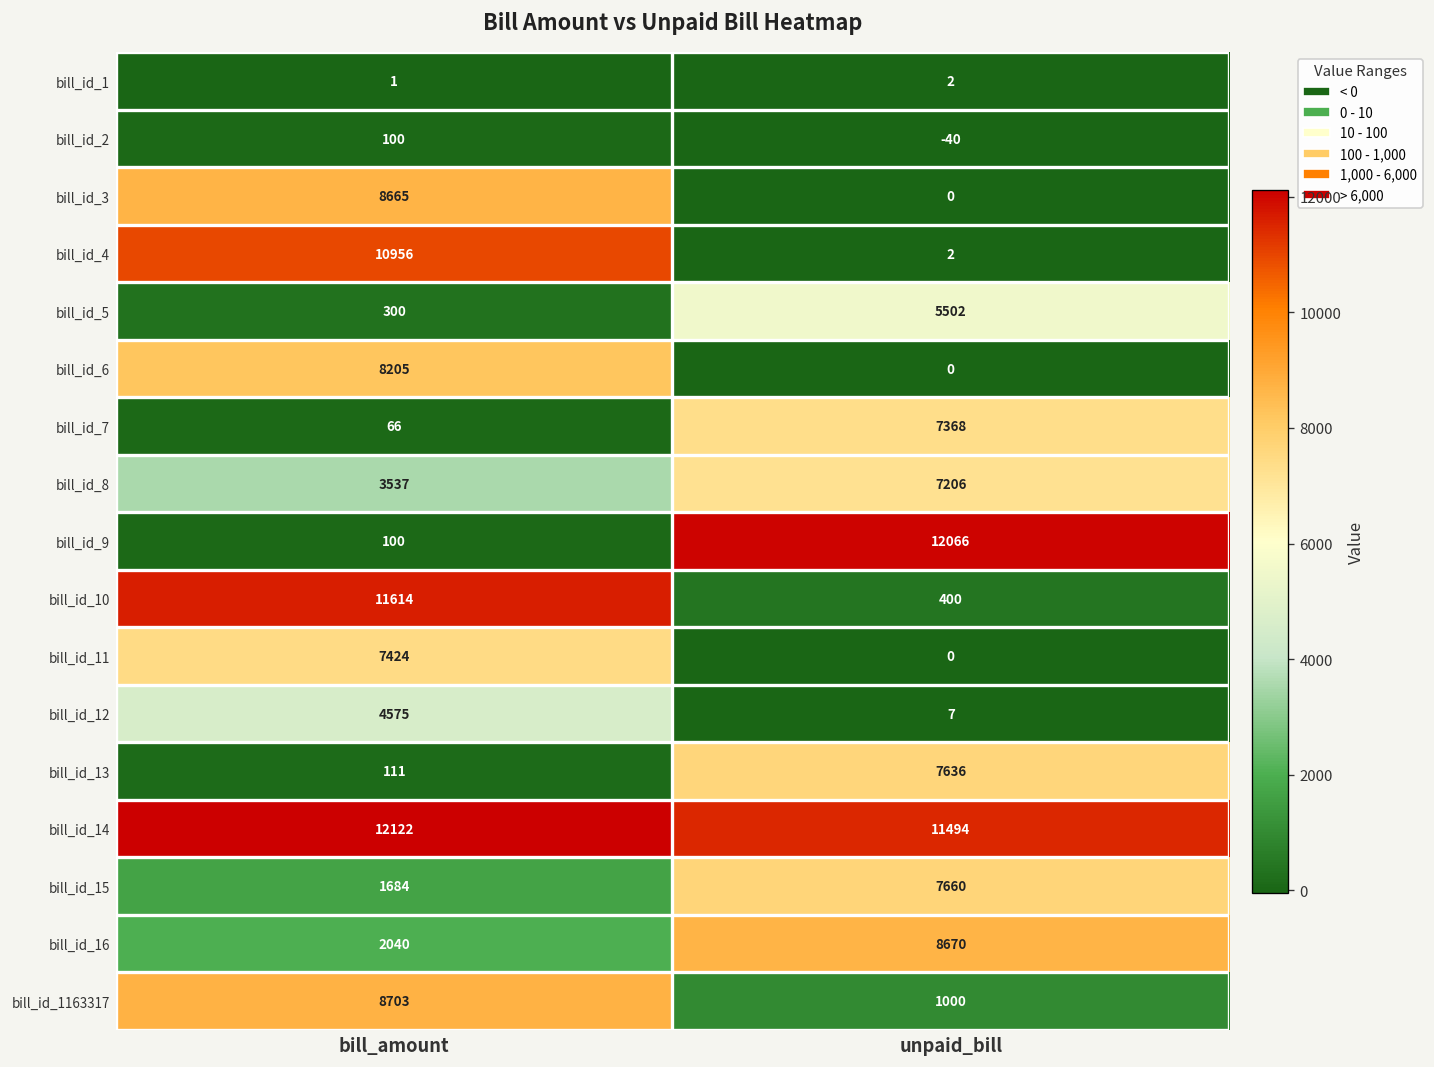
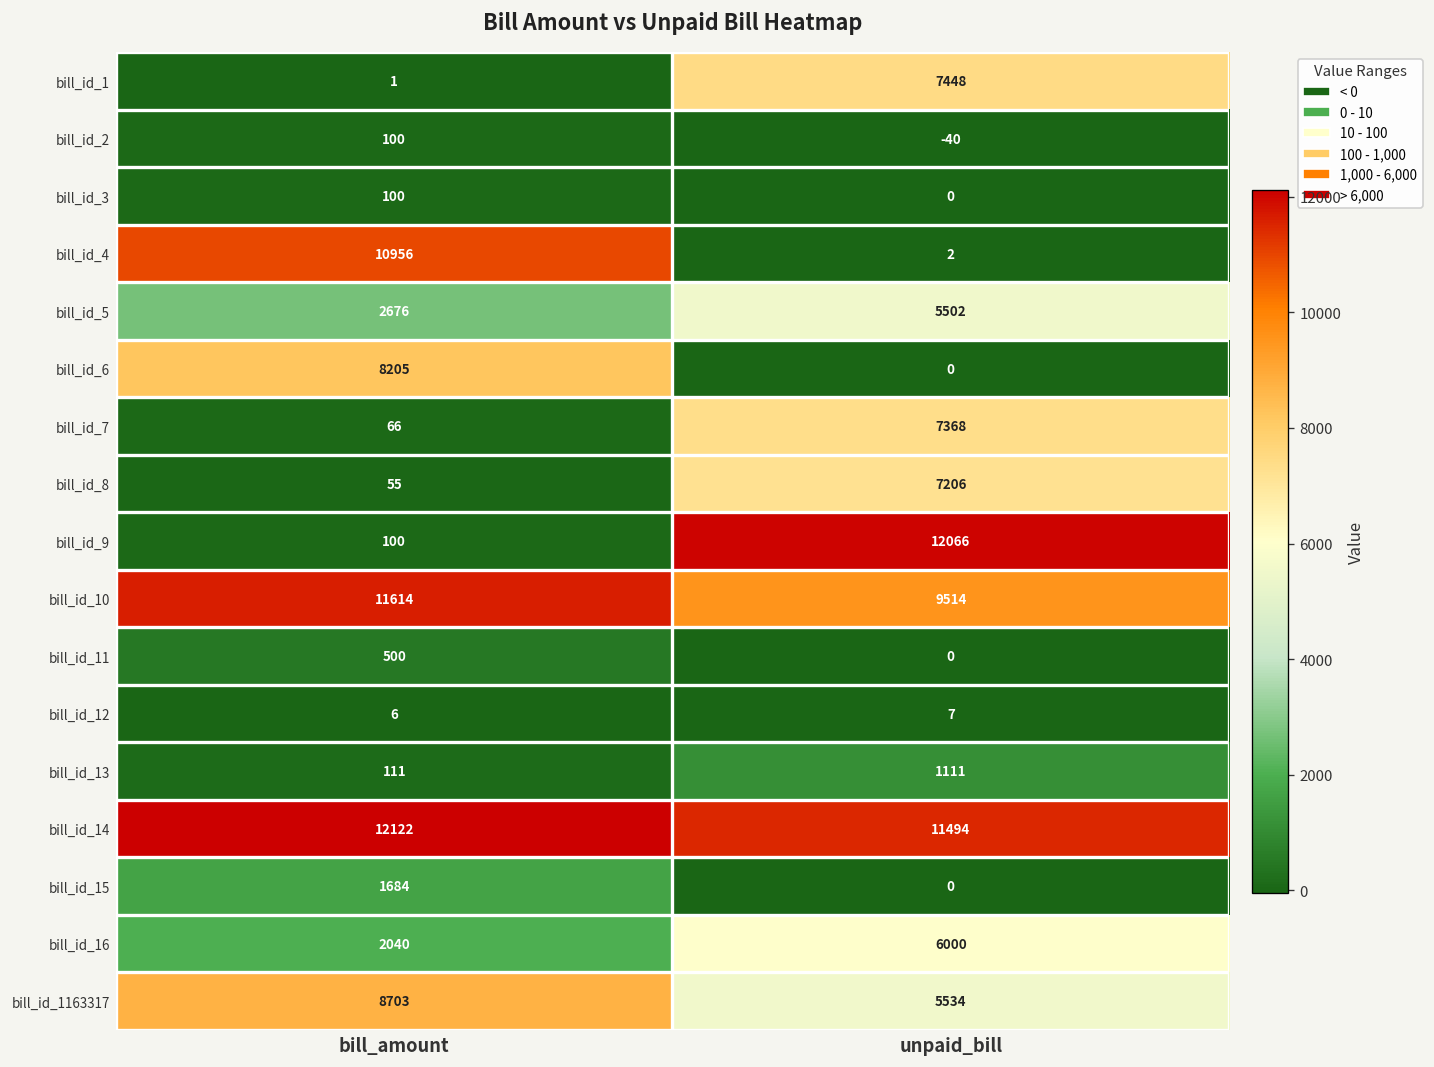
  {
    "bill_id_1": {
      "bill_amount": 1,
-     "unpaid_bill": 2
+     "unpaid_bill": 7448
    },
    "bill_id_2": {
      "bill_amount": 100,
      "unpaid_bill": -40
    },
    "bill_id_3": {
-     "bill_amount": 8665,
+     "bill_amount": 100,
      "unpaid_bill": 0
    },
    "bill_id_4": {
      "bill_amount": 10956,
      "unpaid_bill": 2
    },
    "bill_id_5": {
-     "bill_amount": 300,
+     "bill_amount": 2676,
      "unpaid_bill": 5502
    },
    "bill_id_6": {
      "bill_amount": 8205,
      "unpaid_bill": 0
    },
    "bill_id_7": {
      "bill_amount": 66,
      "unpaid_bill": 7368
    },
    "bill_id_8": {
-     "bill_amount": 3537,
+     "bill_amount": 55,
      "unpaid_bill": 7206
    },
    "bill_id_9": {
      "bill_amount": 100,
      "unpaid_bill": 12066
    },
    "bill_id_10": {
      "bill_amount": 11614,
-     "unpaid_bill": 400
+     "unpaid_bill": 9514
    },
    "bill_id_11": {
-     "bill_amount": 7424,
+     "bill_amount": 500,
      "unpaid_bill": 0
    },
    "bill_id_12": {
-     "bill_amount": 4575,
+     "bill_amount": 6,
      "unpaid_bill": 7
    },
    "bill_id_13": {
      "bill_amount": 111,
-     "unpaid_bill": 7636
+     "unpaid_bill": 1111
    },
    "bill_id_14": {
      "bill_amount": 12122,
      "unpaid_bill": 11494
    },
    "bill_id_15": {
      "bill_amount": 1684,
-     "unpaid_bill": 7660
+     "unpaid_bill": 0
    },
    "bill_id_16": {
      "bill_amount": 2040,
-     "unpaid_bill": 8670
+     "unpaid_bill": 6000
    },
    "bill_id_1163317": {
      "bill_amount": 8703,
-     "unpaid_bill": 1000
+     "unpaid_bill": 5534
    }
  }
